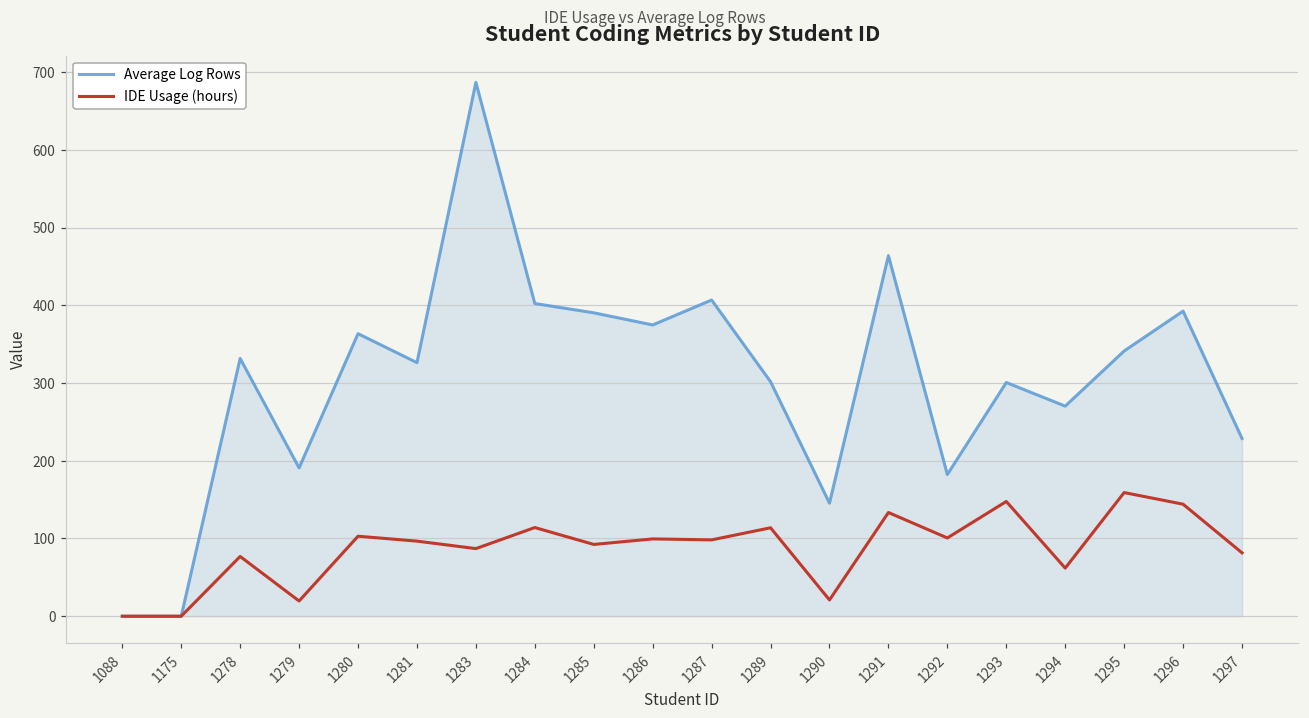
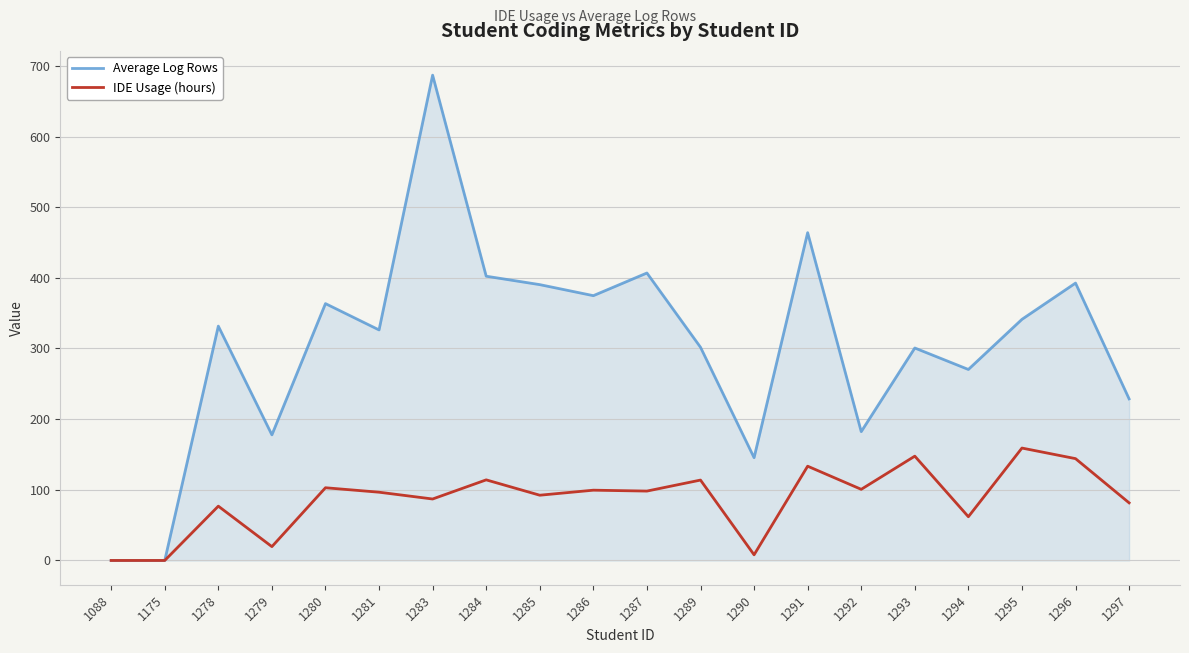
  {
    "Average Log Rows": {
      "1278": 330,
-     "1279": 190,
+     "1279": 180,
      "1280": 360,
      "1281": 330,
      "1283": 690,
      "1284": 400,
      "1285": 390,
      "1286": 370,
      "1287": 410,
      "1289": 300,
      "1290": 150,
      "1291": 460,
      "1292": 180,
      "1293": 300,
      "1294": 270,
      "1295": 340,
      "1296": 390,
      "1297": 230
    },
    "IDE Usage (hours)": {
      "1278": 80,
      "1279": 20,
      "1280": 100,
      "1281": 100,
      "1283": 90,
      "1284": 110,
      "1285": 90,
      "1286": 100,
      "1287": 100,
      "1289": 110,
-     "1290": 20,
+     "1290": 10,
      "1291": 130,
      "1292": 100,
      "1293": 150,
      "1294": 60,
      "1295": 160,
      "1296": 140,
      "1297": 80
    }
  }
